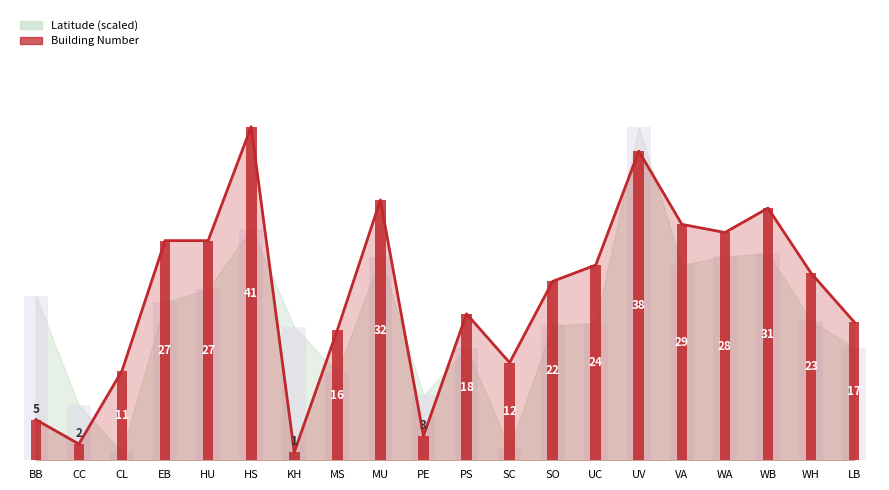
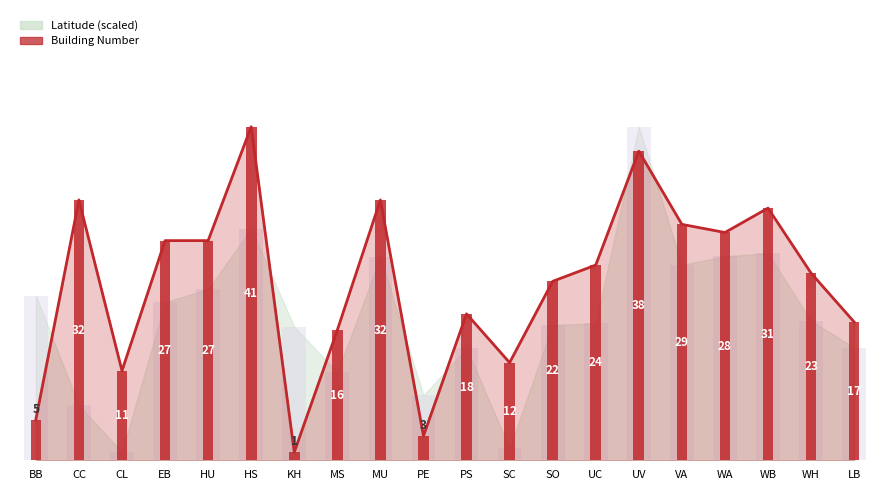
  {
    "Building Number": {
      "BB": 5,
-     "CC": 2,
+     "CC": 32,
      "CL": 11,
      "EB": 27,
      "HU": 27,
      "HS": 41,
      "KH": 1,
      "MS": 16,
      "MU": 32,
      "PE": 3,
      "PS": 18,
      "SC": 12,
      "SO": 22,
      "UC": 24,
      "VA": 29,
      "WA": 28,
      "WB": 31,
      "WH": 23,
      "LB": 17
    }
  }
